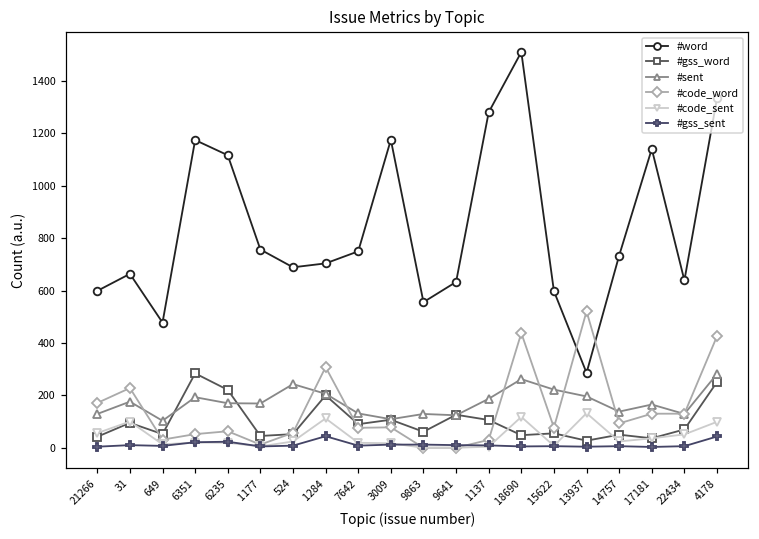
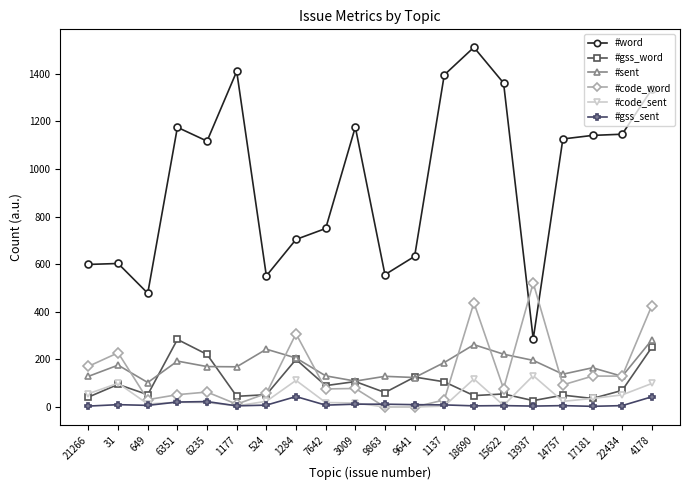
  {
    "#word": {
      "21266": 600,
-     "31": 660,
+     "31": 600,
      "649": 480,
      "6351": 1180,
      "6235": 1120,
-     "1177": 760,
-     "524": 690,
+     "1177": 1410,
+     "524": 550,
      "1284": 700,
      "7642": 750,
      "3009": 1180,
      "9863": 560,
      "9641": 630,
-     "1137": 1280,
+     "1137": 1400,
      "18690": 1510,
-     "15622": 600,
+     "15622": 1360,
      "13937": 290,
-     "14757": 730,
+     "14757": 1130,
      "17181": 1140,
-     "22434": 640
+     "22434": 1150
    }
  }
